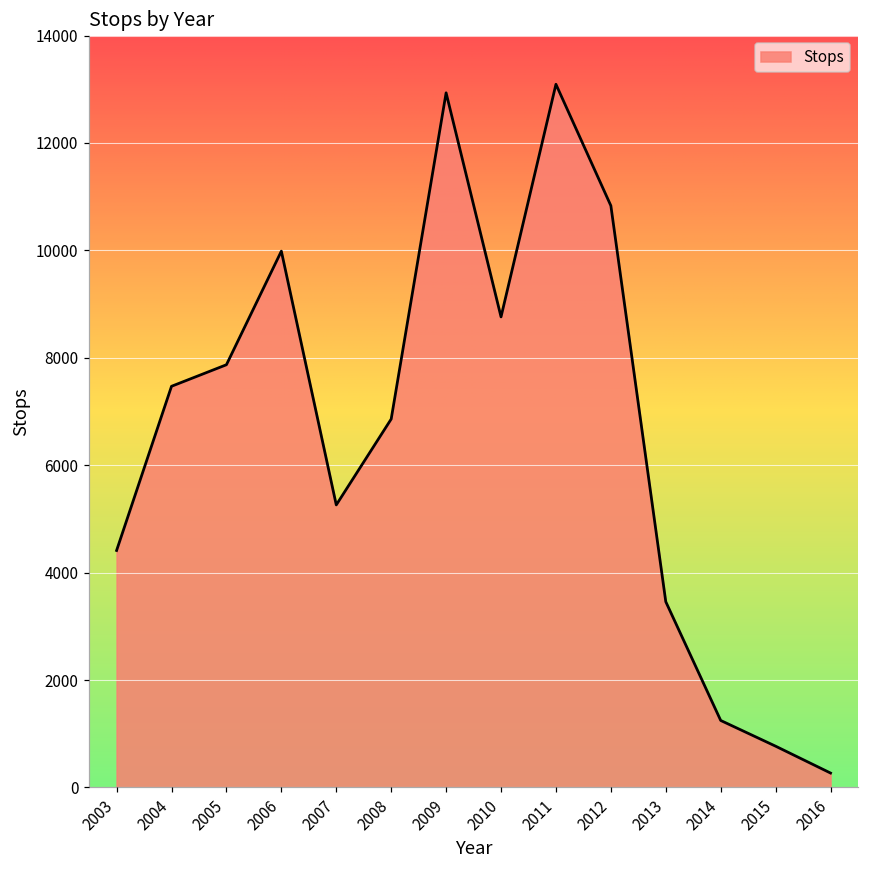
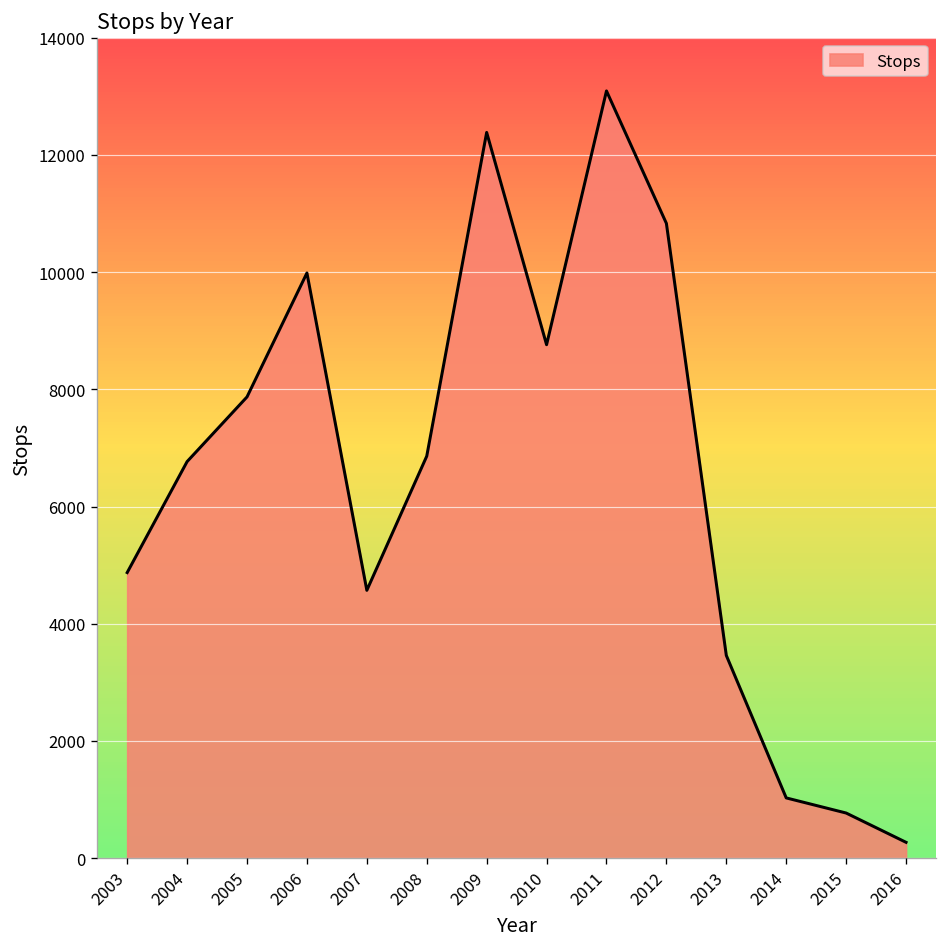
  {
-   "2003": 4400,
-   "2004": 7500,
+   "2003": 4900,
+   "2004": 6800,
    "2005": 7900,
    "2006": 10000,
-   "2007": 5300,
+   "2007": 4600,
    "2008": 6900,
-   "2009": 12900,
+   "2009": 12400,
    "2010": 8800,
    "2011": 13100,
    "2012": 10800,
    "2013": 3500,
-   "2014": 1200,
+   "2014": 1000,
    "2015": 800,
    "2016": 300
  }
